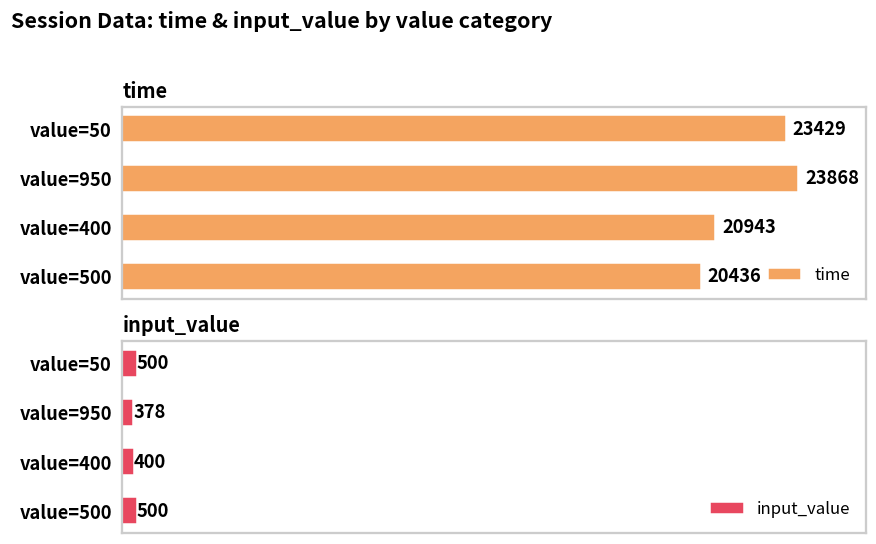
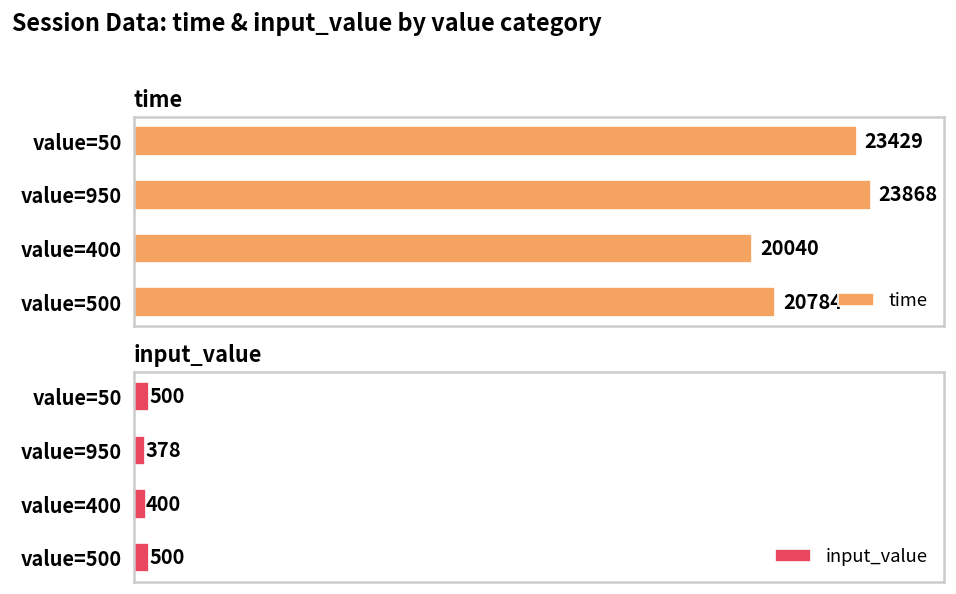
  {
    "time": {
      "value=50": 23429,
      "value=950": 23868,
-     "value=400": 20943,
-     "value=500": 20436
+     "value=400": 20040,
+     "value=500": 20784
    },
    "input_value": {
      "value=50": 500,
      "value=950": 378,
      "value=400": 400,
      "value=500": 500
    }
  }
